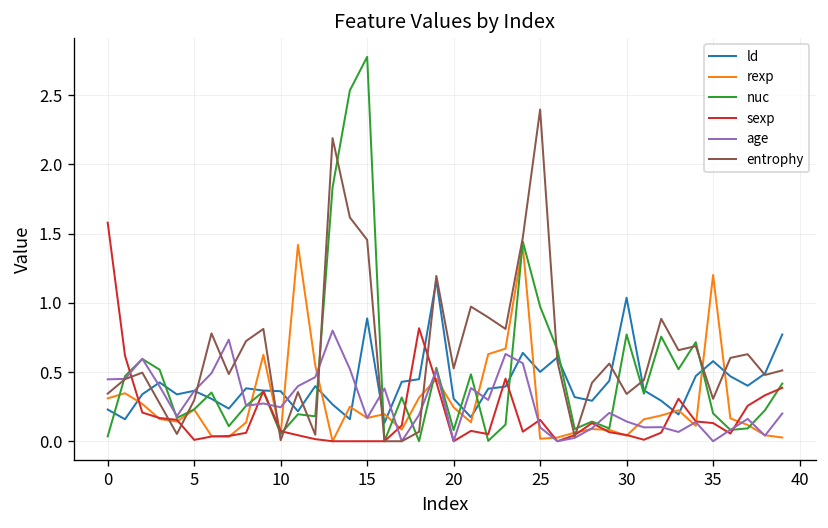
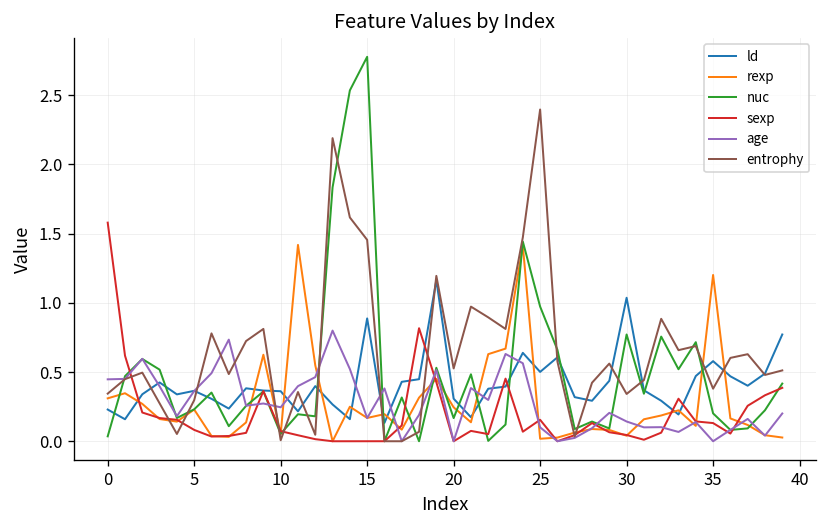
  {
    "ld": {
      "0": 0.23,
      "10": 0.36,
      "15": 0.89,
      "20": 0.31,
      "25": 0.50,
      "30": 1.04,
      "35": 0.58
    },
    "rexp": {
      "0": 0.31,
      "20": 0.24,
      "25": 0.02,
      "35": 1.20
    },
    "nuc": {
      "0": 0.04,
      "15": 2.78,
-     "20": 0.08,
+     "20": 0.17,
      "25": 0.97,
      "30": 0.77,
      "35": 0.20
    },
    "sexp": {
      "0": 1.58,
-     "5": 0.01,
+     "5": 0.08,
      "15": 0.00,
      "25": 0.15,
      "35": 0.13
    },
    "age": {
      "0": 0.45,
      "10": 0.25,
      "25": 0.10,
      "30": 0.14,
      "35": 0.00
    },
    "entrophy": {
      "0": 0.34,
      "5": 0.30,
      "10": 0.01,
      "15": 1.45,
      "20": 0.53,
      "25": 2.40,
      "30": 0.34,
-     "35": 0.31
+     "35": 0.38
    }
  }
